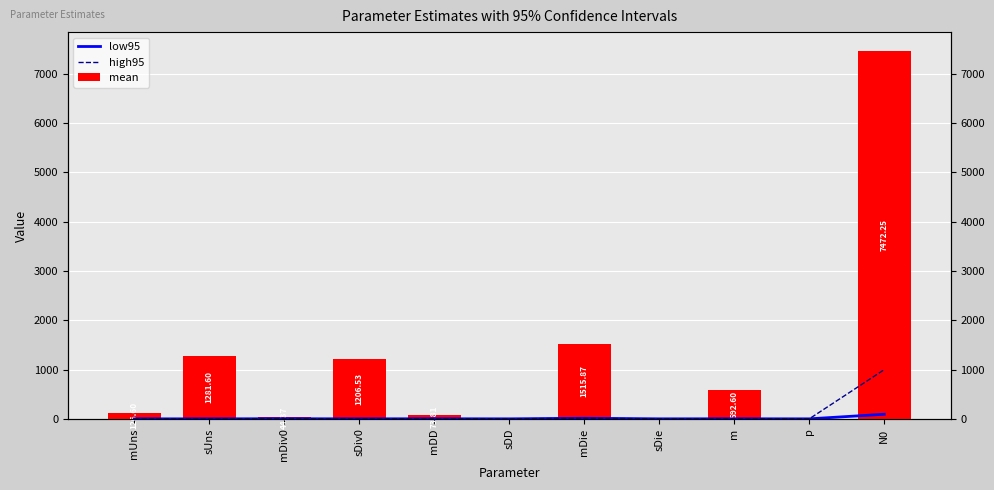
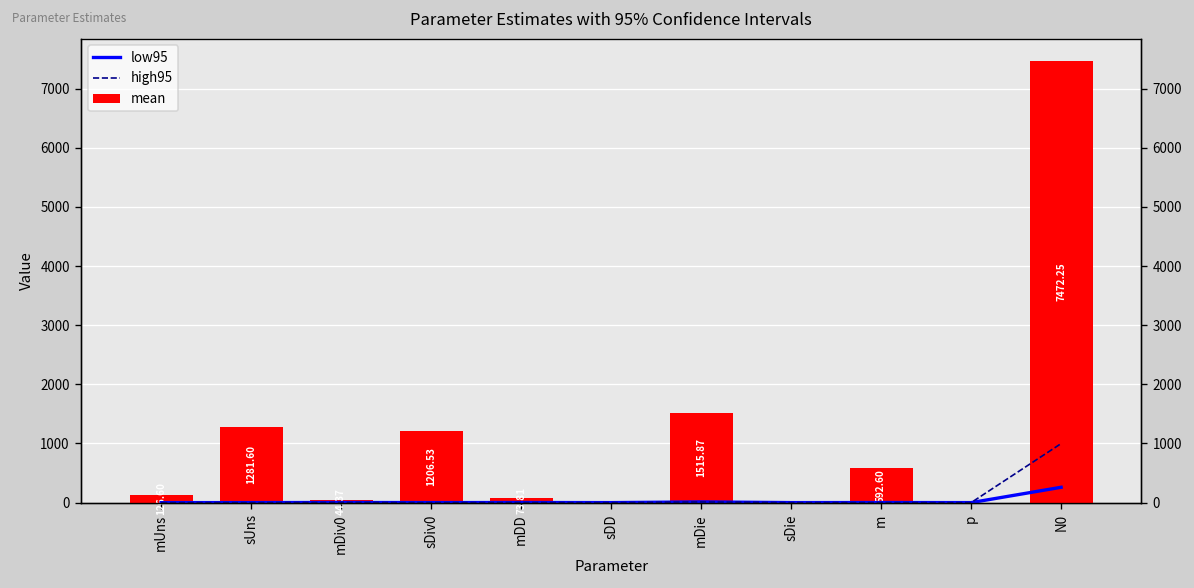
  {
    "mean": {
      "sUns": 1281.60,
      "sDiv0": 1206.53,
      "mDie": 1515.87,
      "N0": 7472.25
    },
    "low95": {
-     "N0": 100
+     "N0": 300
    },
    "high95": {
      "N0": 1000
    }
  }
